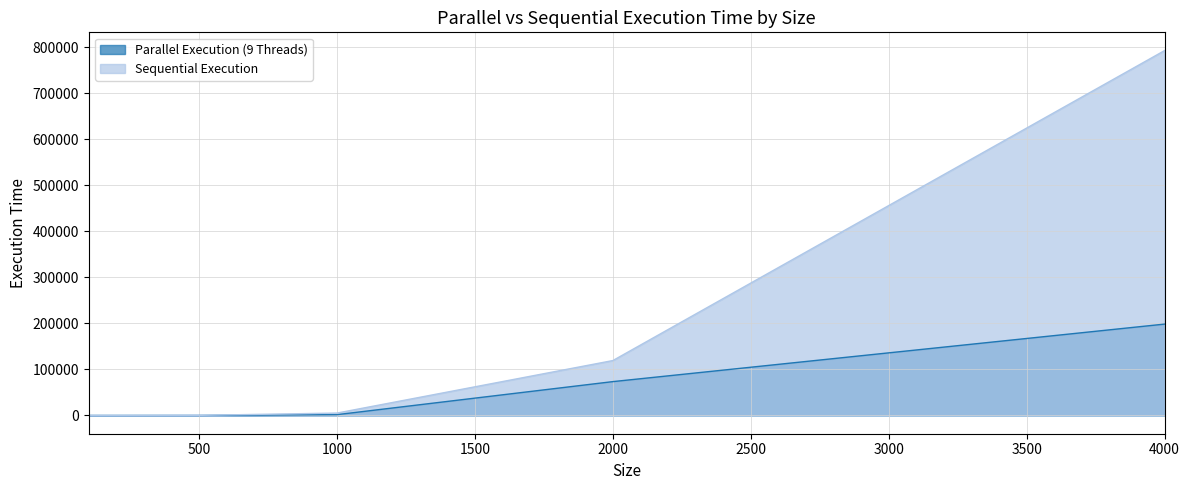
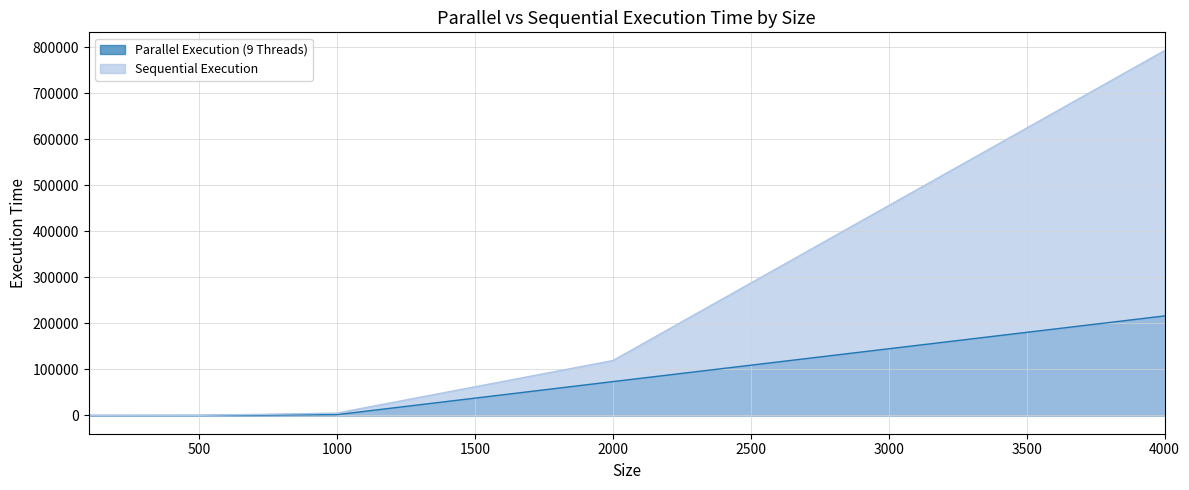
  {
    "Parallel Execution (9 Threads)": {
      "2000": 70000,
-     "4000": 200000
+     "4000": 220000
    },
    "Sequential Execution": {
      "2000": 120000,
      "4000": 790000
    }
  }
